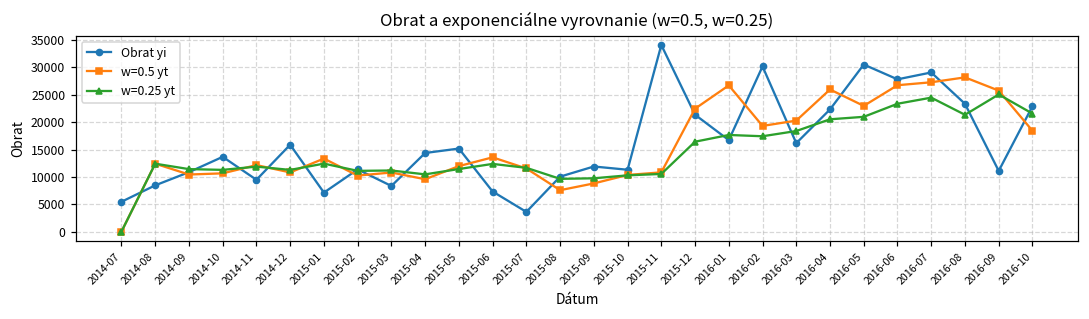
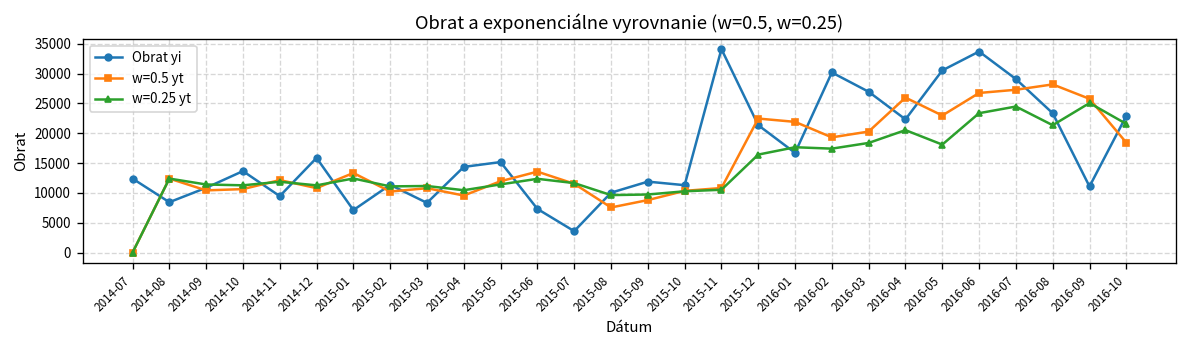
  {
    "Obrat yi": {
-     "2014-07": 5000,
+     "2014-07": 12000,
      "2014-08": 8000,
      "2014-10": 14000,
      "2014-11": 9000,
      "2014-12": 16000,
      "2015-01": 7000,
      "2015-03": 8000,
      "2015-04": 14000,
      "2015-05": 15000,
      "2015-06": 7000,
      "2015-07": 4000,
      "2015-09": 12000,
      "2015-10": 11000,
      "2015-11": 34000,
      "2015-12": 21000,
      "2016-01": 17000,
      "2016-02": 30000,
-     "2016-03": 16000,
+     "2016-03": 27000,
      "2016-04": 22000,
      "2016-05": 31000,
-     "2016-06": 28000,
+     "2016-06": 34000,
      "2016-07": 29000,
      "2016-08": 23000,
      "2016-09": 11000,
      "2016-10": 23000
    },
    "w=0.5 yt": {
      "2014-10": 11000,
      "2015-01": 13000,
      "2015-02": 10000,
      "2015-04": 10000,
      "2015-05": 12000,
      "2015-06": 14000,
      "2015-08": 8000,
      "2015-09": 9000,
      "2015-12": 22000,
-     "2016-01": 27000,
+     "2016-01": 22000,
      "2016-02": 19000,
      "2016-03": 20000,
      "2016-04": 26000,
      "2016-05": 23000,
      "2016-06": 27000,
      "2016-07": 27000,
      "2016-08": 28000,
      "2016-09": 26000,
      "2016-10": 18000
    },
    "w=0.25 yt": {
      "2014-09": 11000,
      "2014-10": 11000,
      "2015-01": 12000,
      "2015-04": 10000,
      "2015-05": 11000,
      "2015-06": 12000,
      "2015-09": 10000,
      "2015-12": 16000,
      "2016-01": 18000,
      "2016-02": 17000,
      "2016-03": 18000,
      "2016-04": 21000,
-     "2016-05": 21000,
+     "2016-05": 18000,
      "2016-06": 23000,
      "2016-07": 24000,
      "2016-08": 21000,
      "2016-09": 25000,
      "2016-10": 22000
    }
  }
